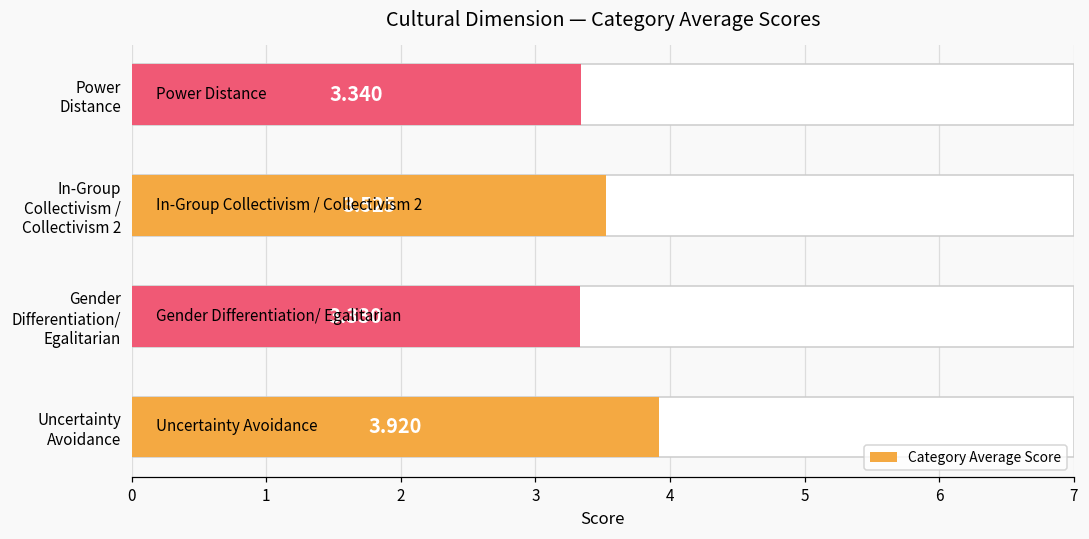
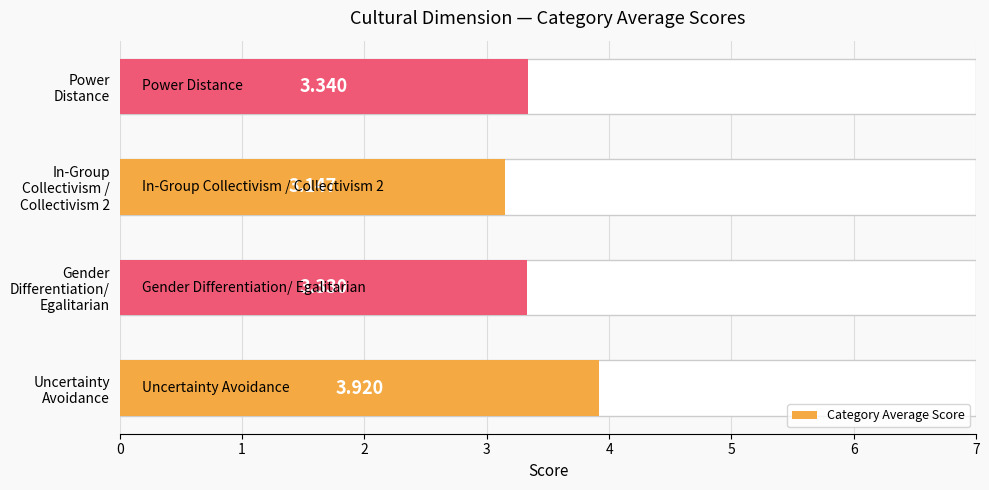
  {
    "Category Average Score": {
-     "In-Group Collectivism / Collectivism 2": 3.525
+     "In-Group Collectivism / Collectivism 2": 3.147
    }
  }
